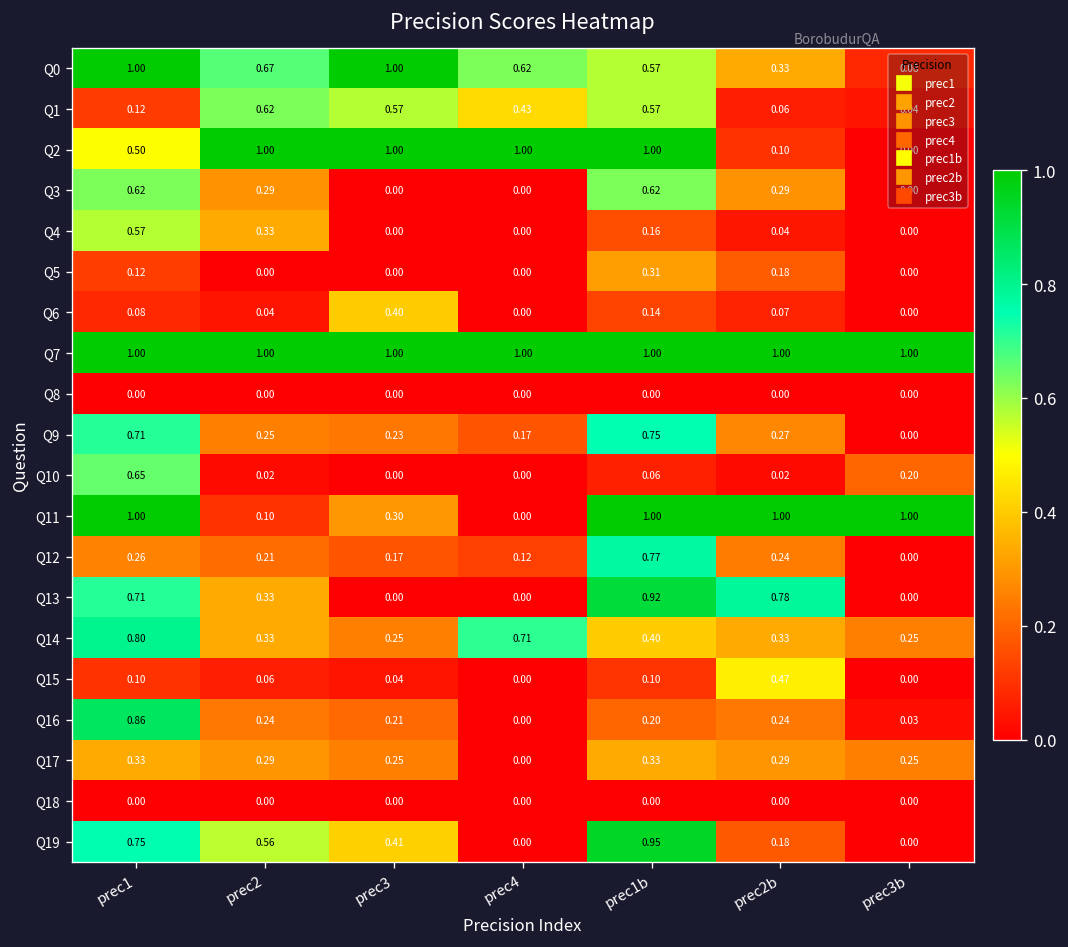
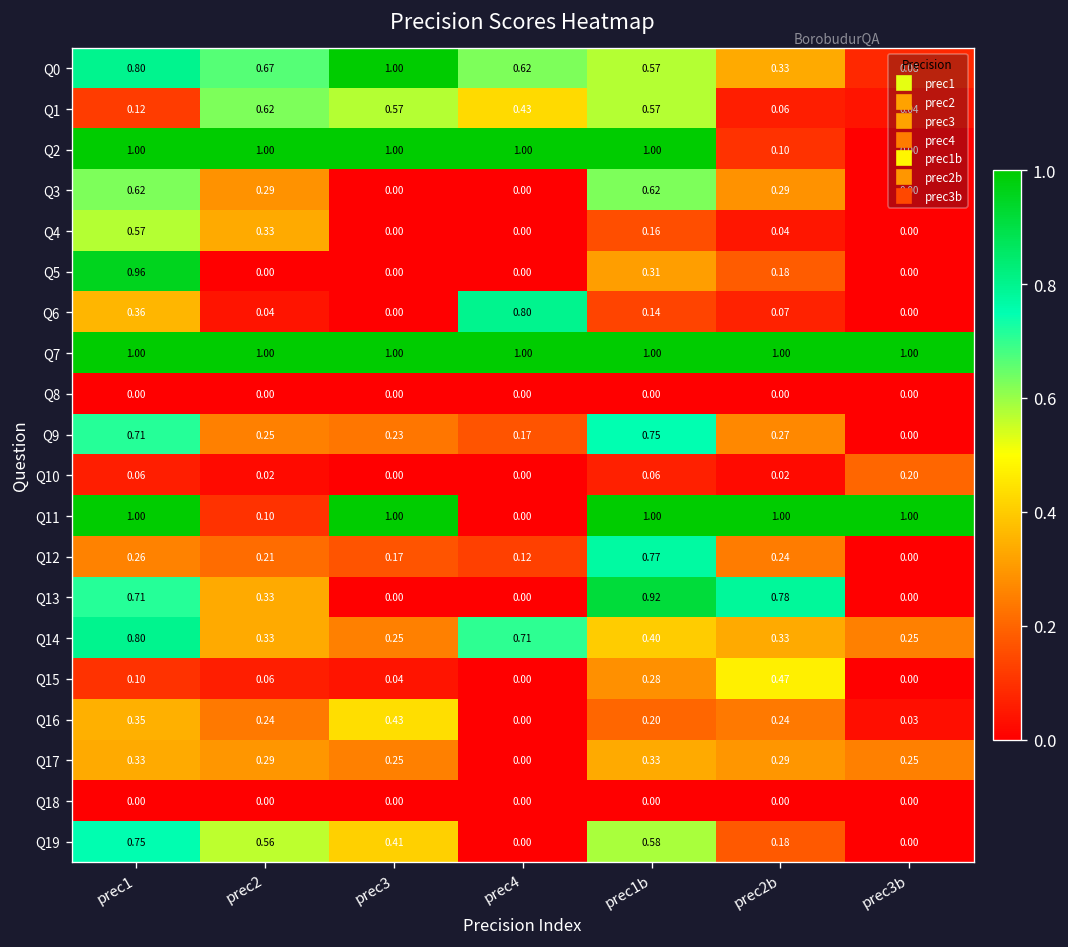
  {
    "Q0": {
-     "prec1": 1.00,
+     "prec1": 0.80,
      "prec2": 0.67,
      "prec3": 1.00,
      "prec4": 0.62,
      "prec1b": 0.57,
      "prec2b": 0.33
    },
    "Q1": {
      "prec1": 0.12,
      "prec2": 0.62,
      "prec3": 0.57,
      "prec4": 0.43,
      "prec1b": 0.57,
      "prec2b": 0.06
    },
    "Q2": {
-     "prec1": 0.50,
+     "prec1": 1.00,
      "prec2": 1.00,
      "prec3": 1.00,
      "prec4": 1.00,
      "prec1b": 1.00,
      "prec2b": 0.10
    },
    "Q3": {
      "prec1": 0.62,
      "prec2": 0.29,
      "prec3": 0.00,
      "prec4": 0.00,
      "prec1b": 0.62,
      "prec2b": 0.29
    },
    "Q4": {
      "prec1": 0.57,
      "prec2": 0.33,
      "prec3": 0.00,
      "prec4": 0.00,
      "prec1b": 0.16,
      "prec2b": 0.04,
      "prec3b": 0.00
    },
    "Q5": {
-     "prec1": 0.12,
+     "prec1": 0.96,
      "prec2": 0.00,
      "prec3": 0.00,
      "prec4": 0.00,
      "prec1b": 0.31,
      "prec2b": 0.18,
      "prec3b": 0.00
    },
    "Q6": {
-     "prec1": 0.08,
+     "prec1": 0.36,
      "prec2": 0.04,
-     "prec3": 0.40,
-     "prec4": 0.00,
+     "prec3": 0.00,
+     "prec4": 0.80,
      "prec1b": 0.14,
      "prec2b": 0.07,
      "prec3b": 0.00
    },
    "Q7": {
      "prec1": 1.00,
      "prec2": 1.00,
      "prec3": 1.00,
      "prec4": 1.00,
      "prec1b": 1.00,
      "prec2b": 1.00,
      "prec3b": 1.00
    },
    "Q8": {
      "prec1": 0.00,
      "prec2": 0.00,
      "prec3": 0.00,
      "prec4": 0.00,
      "prec1b": 0.00,
      "prec2b": 0.00,
      "prec3b": 0.00
    },
    "Q9": {
      "prec1": 0.71,
      "prec2": 0.25,
      "prec3": 0.23,
      "prec4": 0.17,
      "prec1b": 0.75,
      "prec2b": 0.27,
      "prec3b": 0.00
    },
    "Q10": {
-     "prec1": 0.65,
+     "prec1": 0.06,
      "prec2": 0.02,
      "prec3": 0.00,
      "prec4": 0.00,
      "prec1b": 0.06,
      "prec2b": 0.02,
      "prec3b": 0.20
    },
    "Q11": {
      "prec1": 1.00,
      "prec2": 0.10,
-     "prec3": 0.30,
+     "prec3": 1.00,
      "prec4": 0.00,
      "prec1b": 1.00,
      "prec2b": 1.00,
      "prec3b": 1.00
    },
    "Q12": {
      "prec1": 0.26,
      "prec2": 0.21,
      "prec3": 0.17,
      "prec4": 0.12,
      "prec1b": 0.77,
      "prec2b": 0.24,
      "prec3b": 0.00
    },
    "Q13": {
      "prec1": 0.71,
      "prec2": 0.33,
      "prec3": 0.00,
      "prec4": 0.00,
      "prec1b": 0.92,
      "prec2b": 0.78,
      "prec3b": 0.00
    },
    "Q14": {
      "prec1": 0.80,
      "prec2": 0.33,
      "prec3": 0.25,
      "prec4": 0.71,
      "prec1b": 0.40,
      "prec2b": 0.33,
      "prec3b": 0.25
    },
    "Q15": {
      "prec1": 0.10,
      "prec2": 0.06,
      "prec3": 0.04,
      "prec4": 0.00,
-     "prec1b": 0.10,
+     "prec1b": 0.28,
      "prec2b": 0.47,
      "prec3b": 0.00
    },
    "Q16": {
-     "prec1": 0.86,
+     "prec1": 0.35,
      "prec2": 0.24,
-     "prec3": 0.21,
+     "prec3": 0.43,
      "prec4": 0.00,
      "prec1b": 0.20,
      "prec2b": 0.24,
      "prec3b": 0.03
    },
    "Q17": {
      "prec1": 0.33,
      "prec2": 0.29,
      "prec3": 0.25,
      "prec4": 0.00,
      "prec1b": 0.33,
      "prec2b": 0.29,
      "prec3b": 0.25
    },
    "Q18": {
      "prec1": 0.00,
      "prec2": 0.00,
      "prec3": 0.00,
      "prec4": 0.00,
      "prec1b": 0.00,
      "prec2b": 0.00,
      "prec3b": 0.00
    },
    "Q19": {
      "prec1": 0.75,
      "prec2": 0.56,
      "prec3": 0.41,
      "prec4": 0.00,
-     "prec1b": 0.95,
+     "prec1b": 0.58,
      "prec2b": 0.18,
      "prec3b": 0.00
    }
  }
